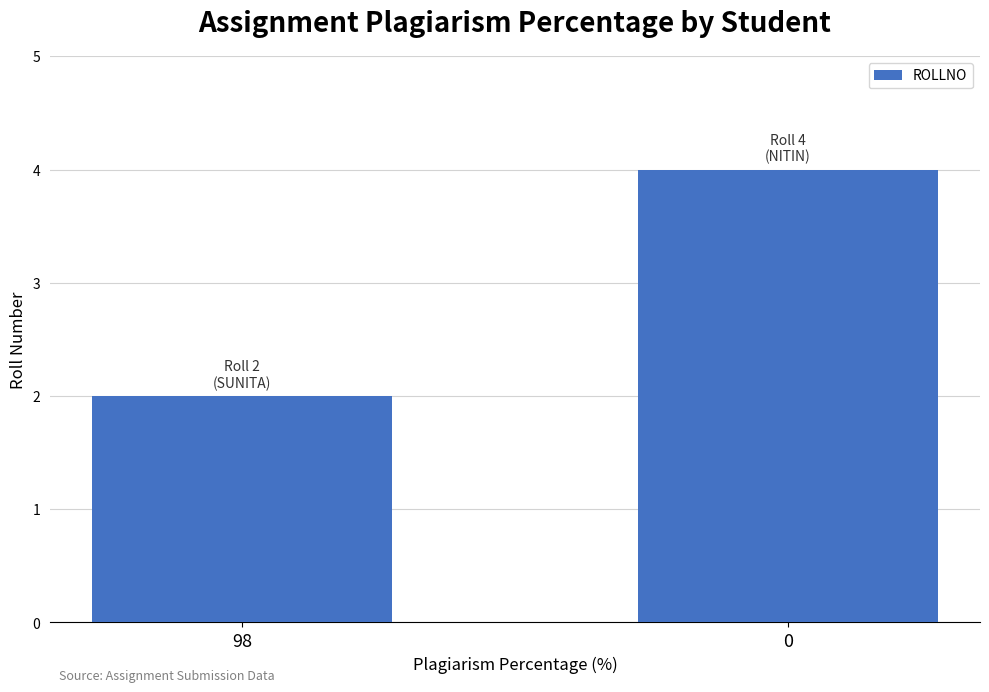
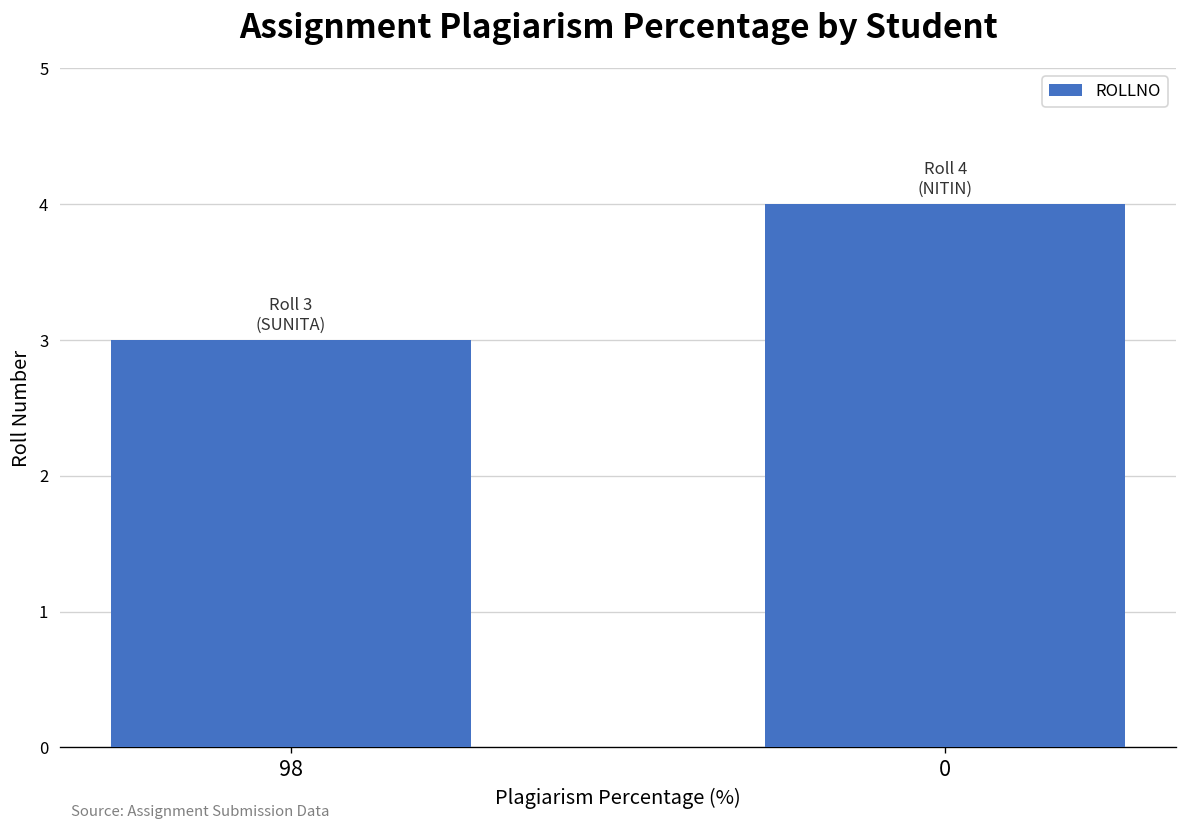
  {
-   "98": 2,
+   "98": 3,
    "0": 4
  }
